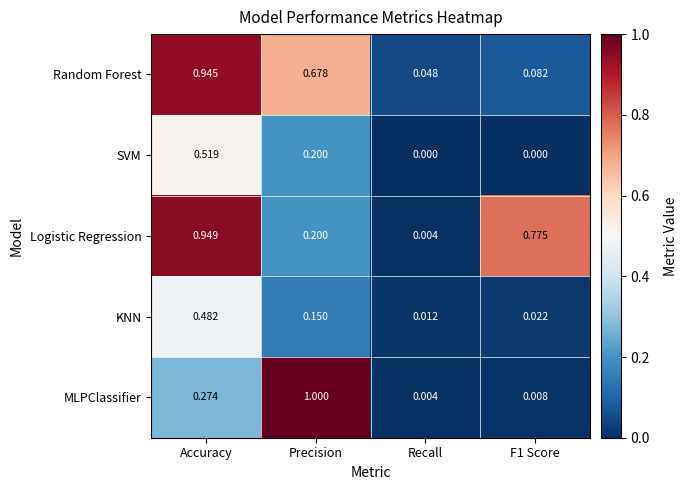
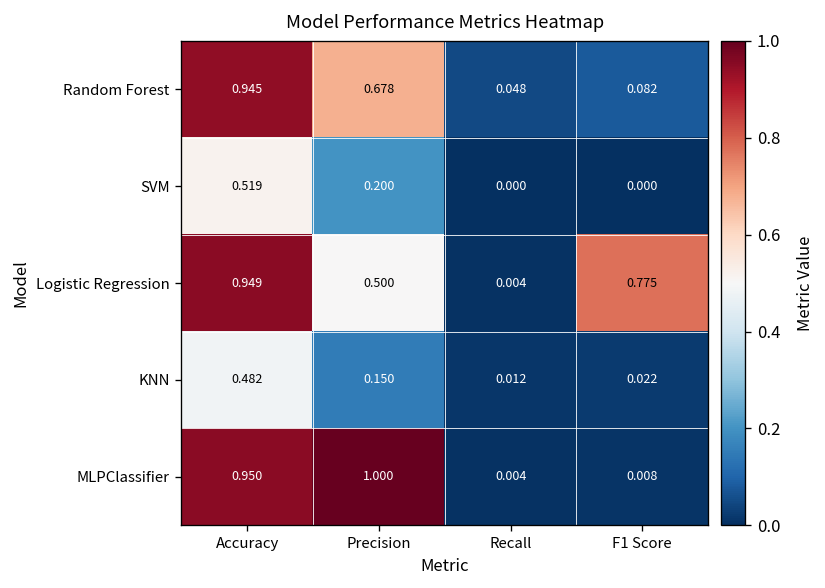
  {
    "Random Forest": {
      "Accuracy": 0.945,
      "Precision": 0.678,
      "Recall": 0.048,
      "F1 Score": 0.082
    },
    "SVM": {
      "Accuracy": 0.519,
      "Precision": 0.200,
      "Recall": 0.000,
      "F1 Score": 0.000
    },
    "Logistic Regression": {
      "Accuracy": 0.949,
-     "Precision": 0.200,
+     "Precision": 0.500,
      "Recall": 0.004,
      "F1 Score": 0.775
    },
    "KNN": {
      "Accuracy": 0.482,
      "Precision": 0.150,
      "Recall": 0.012,
      "F1 Score": 0.022
    },
    "MLPClassifier": {
-     "Accuracy": 0.274,
+     "Accuracy": 0.950,
      "Precision": 1.000,
      "Recall": 0.004,
      "F1 Score": 0.008
    }
  }
